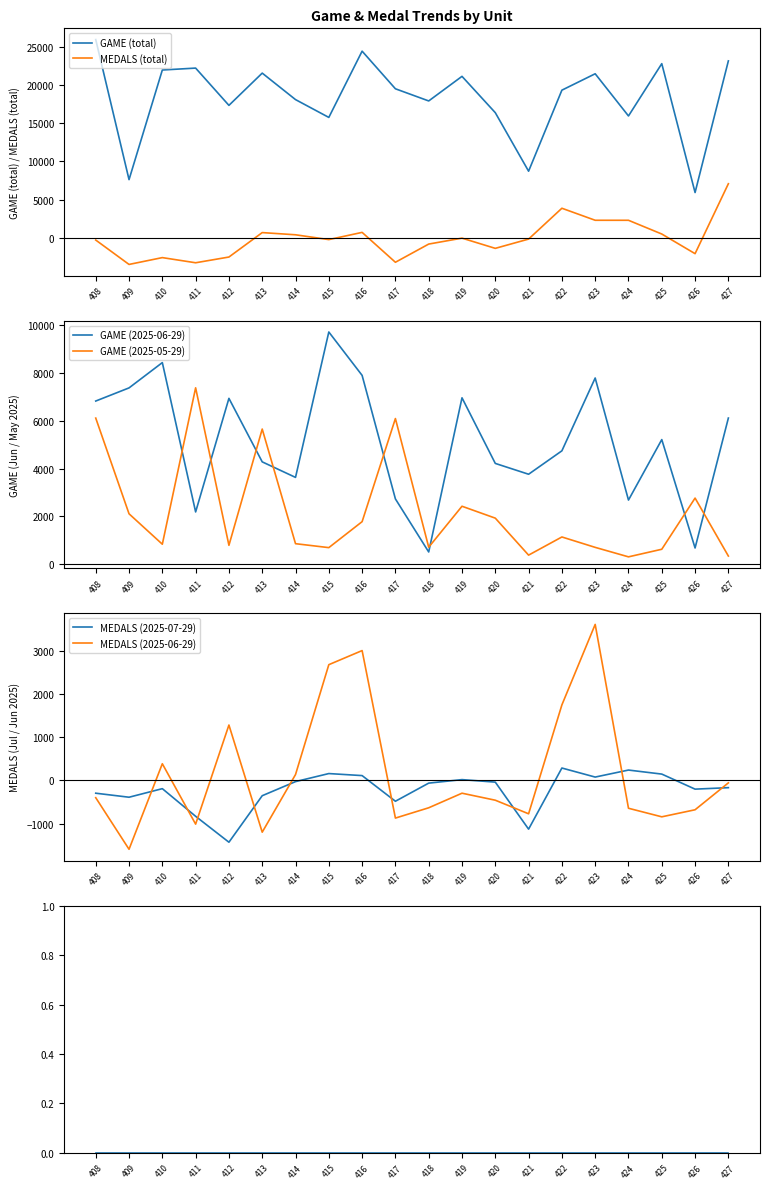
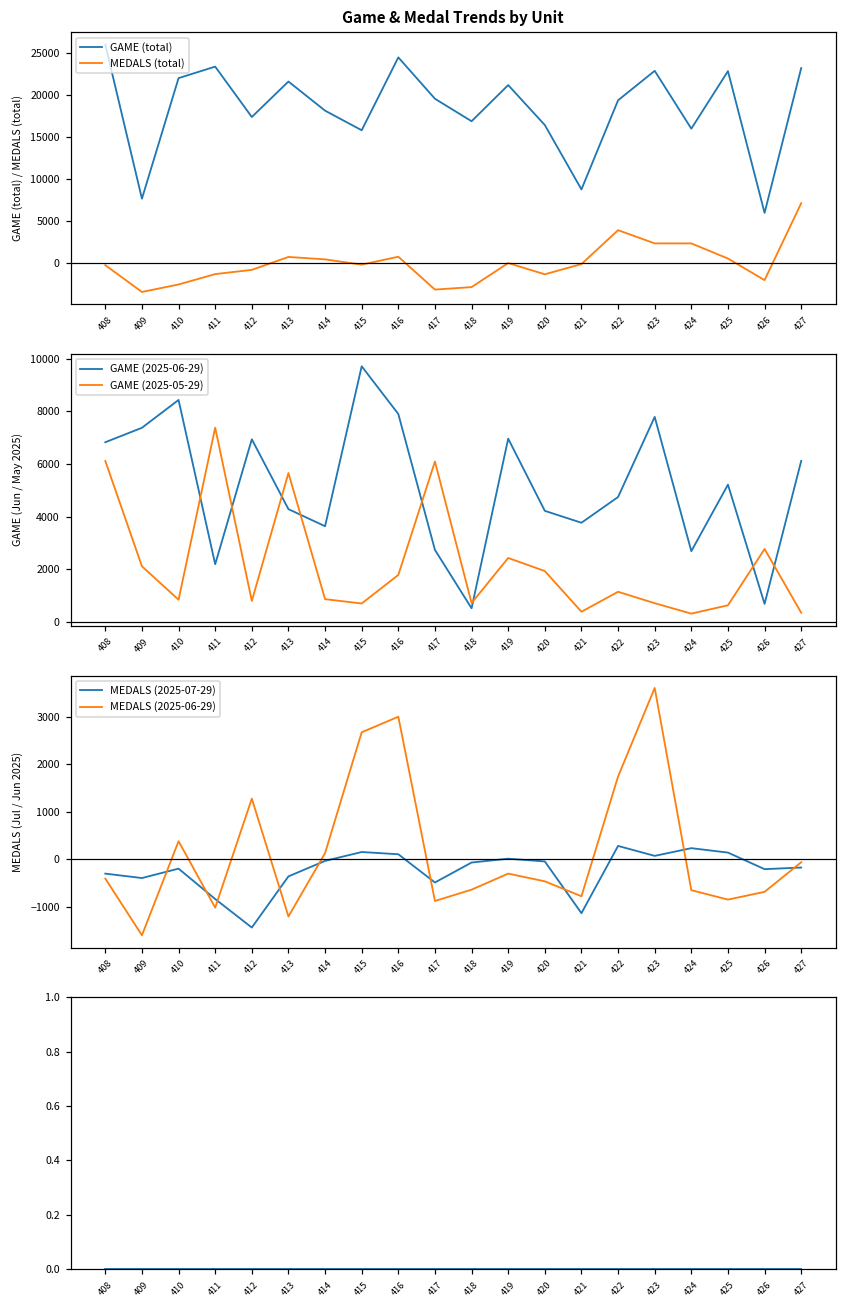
  {
    "Game & Medal Trends by Unit": {
      "GAME (total)": {
        "409": 8000,
        "410": 22000,
-       "411": 22000,
+       "411": 23000,
        "412": 17000,
        "413": 22000,
        "414": 18000,
        "415": 16000,
        "416": 24000,
        "417": 20000,
-       "418": 18000,
+       "418": 17000,
        "419": 21000,
        "420": 16000,
        "421": 9000,
        "422": 19000,
-       "423": 22000,
+       "423": 23000,
        "424": 16000,
        "425": 23000,
        "426": 6000,
        "427": 23000
      },
      "MEDALS (total)": {
        "408": 0,
        "409": -4000,
        "410": -3000,
-       "411": -3000,
-       "412": -3000,
+       "411": -1000,
+       "412": -1000,
        "413": 1000,
        "414": 0,
        "415": 0,
        "416": 1000,
        "417": -3000,
-       "418": -1000,
+       "418": -3000,
        "419": 0,
        "420": -1000,
        "421": 0,
        "422": 4000,
        "423": 2000,
        "424": 2000,
        "425": 0,
        "426": -2000,
        "427": 7000
      }
    }
  }
